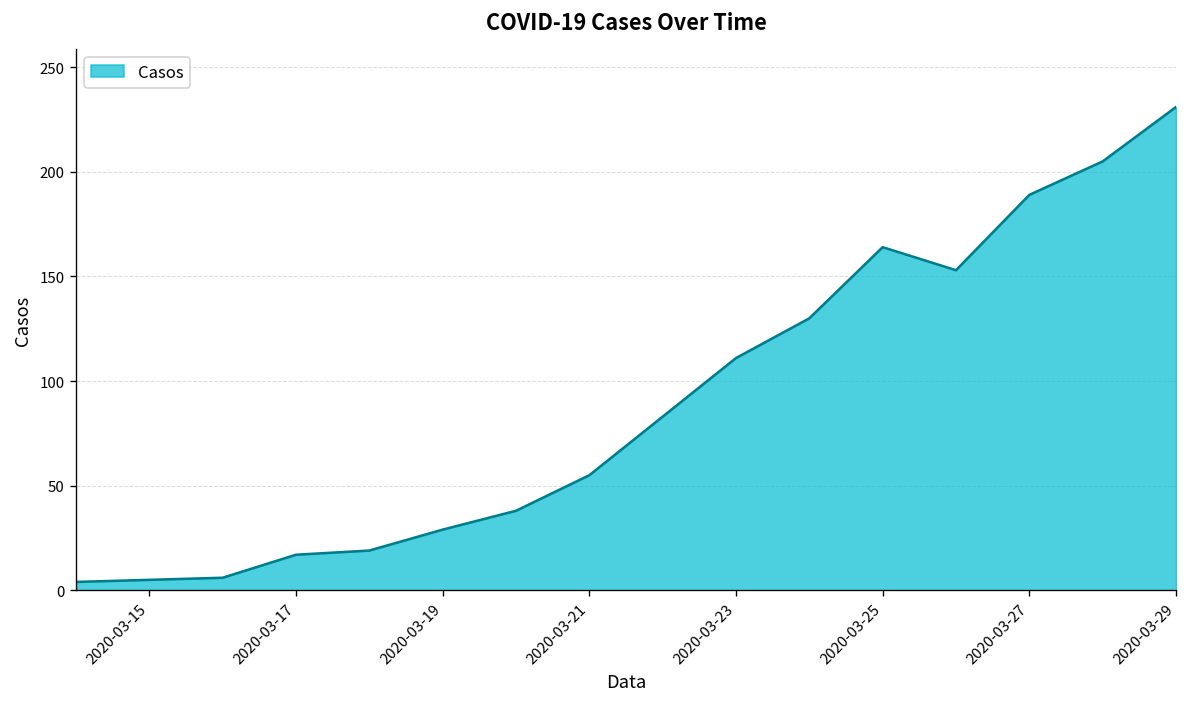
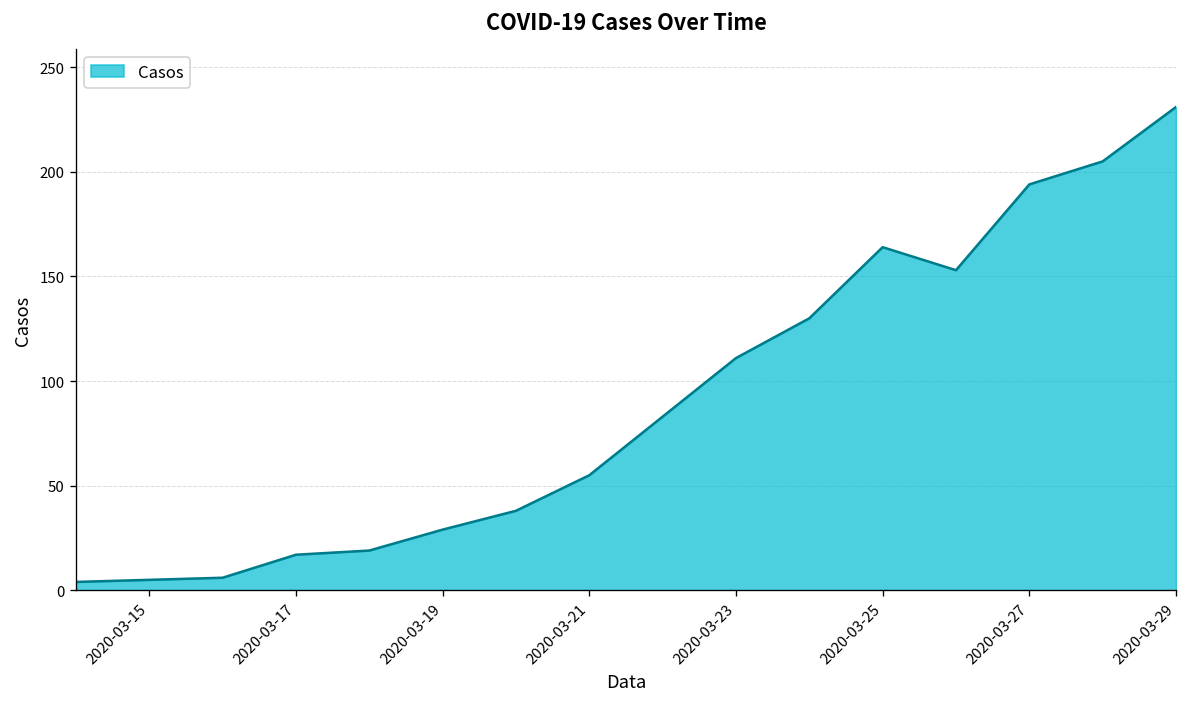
  {
    "2020-03-17": 17,
    "2020-03-19": 29,
    "2020-03-21": 55,
    "2020-03-23": 111,
    "2020-03-25": 164,
-   "2020-03-27": 189,
+   "2020-03-27": 194,
    "2020-03-29": 231
  }
